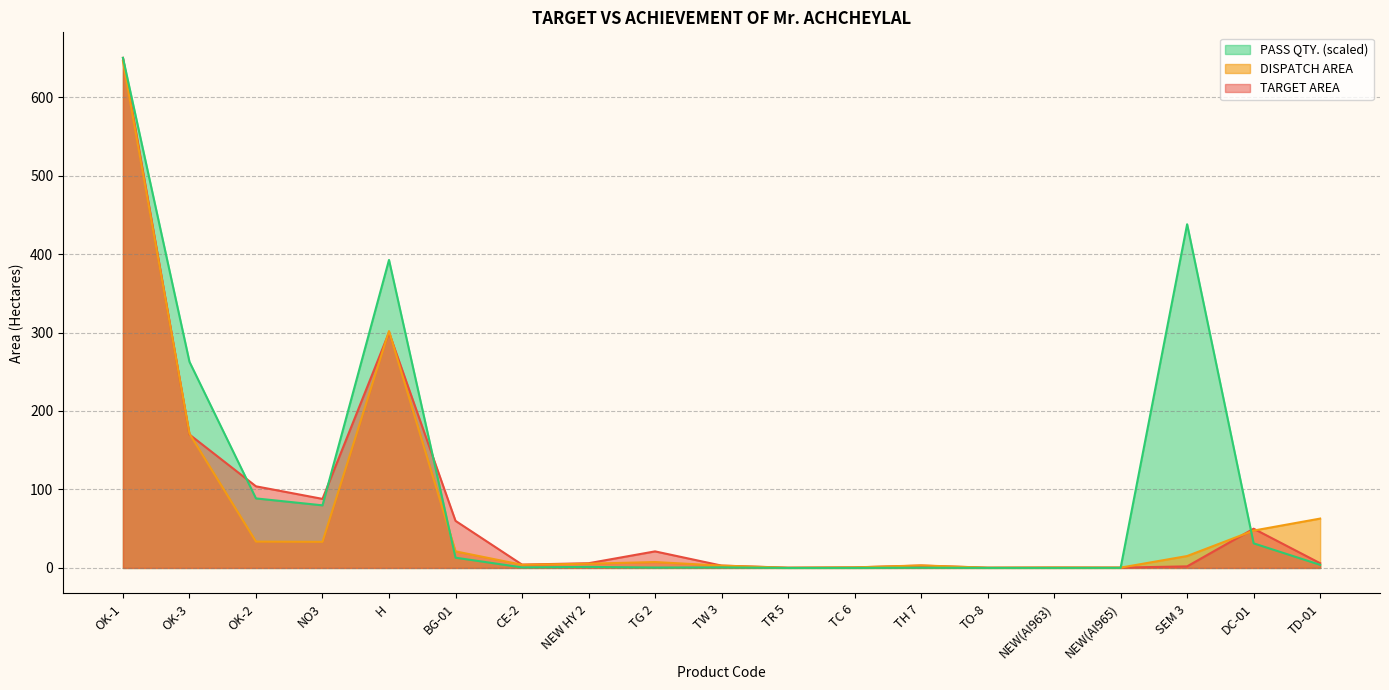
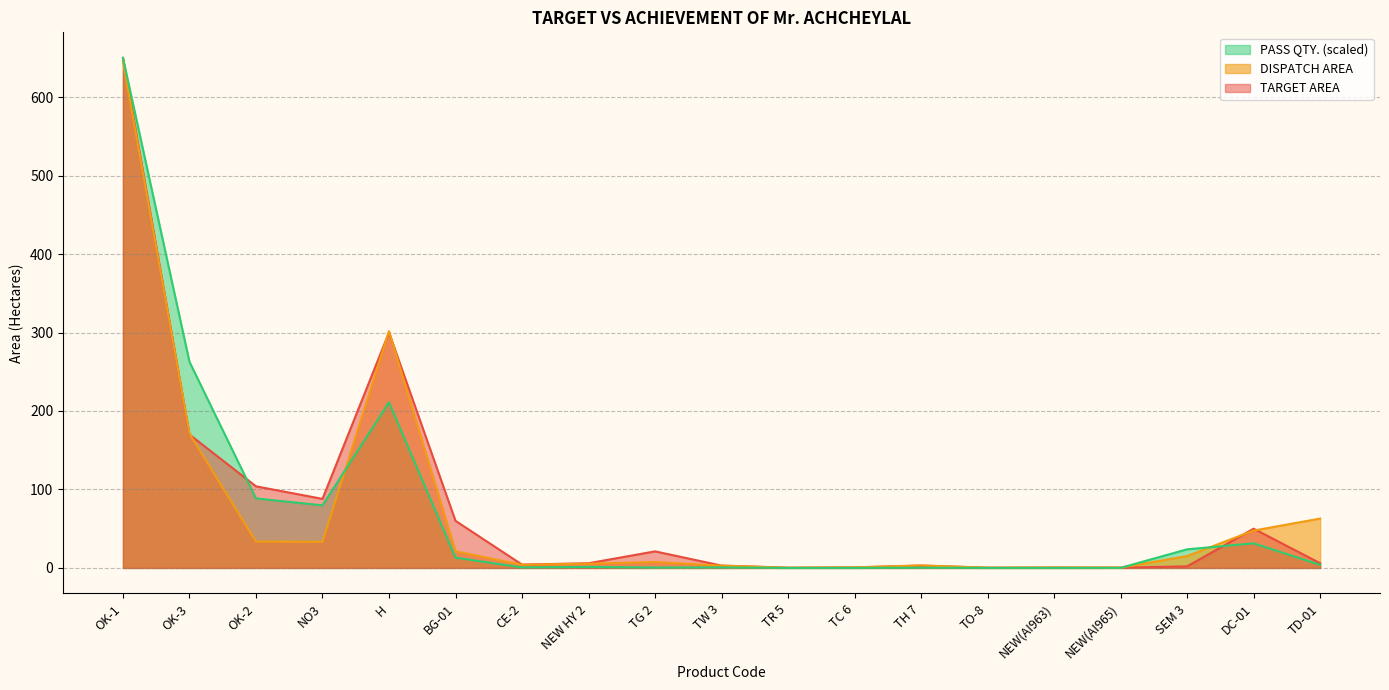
  {
    "PASS QTY. (scaled)": {
      "OK-3": 260,
      "OK-2": 90,
      "NO3": 80,
-     "H": 390,
+     "H": 210,
      "BG-01": 10,
      "CE-2": 0,
      "NEW HY 2": 0,
      "TG 2": 0,
-     "SEM 3": 440,
+     "SEM 3": 20,
      "DC-01": 30
    },
    "TARGET AREA": {
      "OK-2": 100,
      "NO3": 90,
      "BG-01": 60,
      "TG 2": 20,
      "SEM 3": 0
    },
    "DISPATCH AREA": {
      "OK-1": 650,
      "OK-2": 30,
      "NO3": 30,
      "BG-01": 20,
      "TG 2": 10,
      "SEM 3": 20,
      "TD-01": 60
    }
  }
